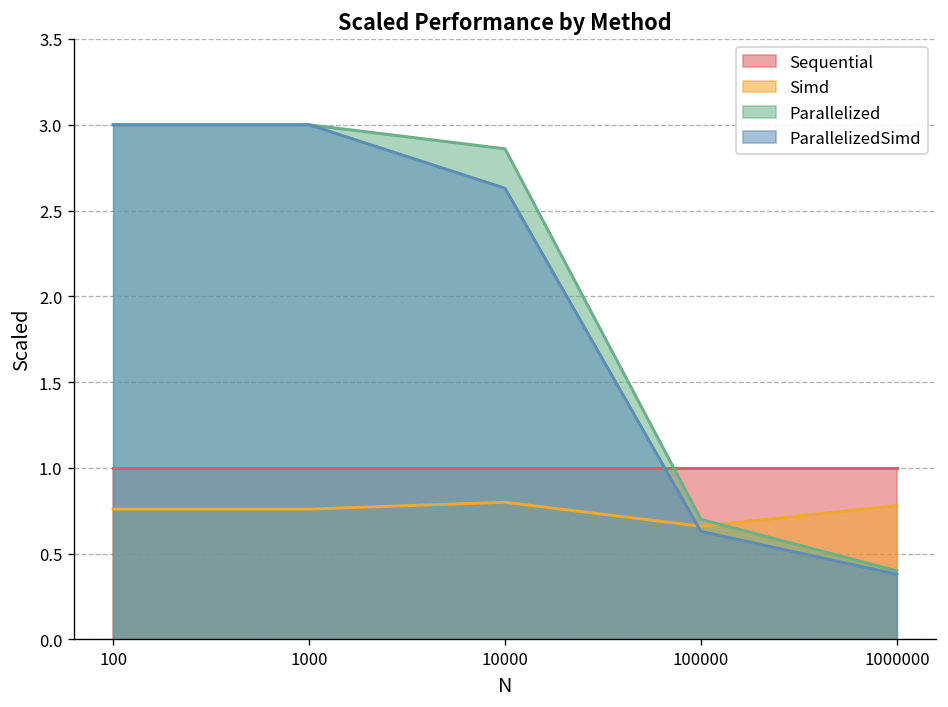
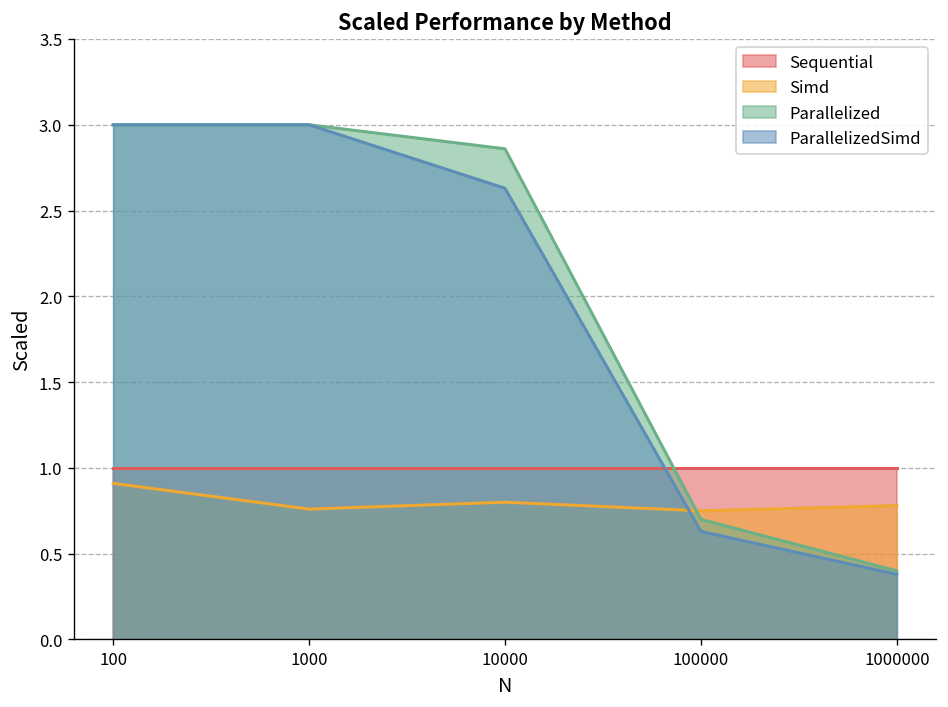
  {
    "Sequential": {
      "100": 1.00,
      "1000": 1.00,
      "10000": 1.00,
      "100000": 1.00,
      "1000000": 1.00
    },
    "Simd": {
-     "100": 0.76,
+     "100": 0.91,
      "1000": 0.76,
      "10000": 0.80,
-     "100000": 0.66,
+     "100000": 0.75,
      "1000000": 0.78
    }
  }
